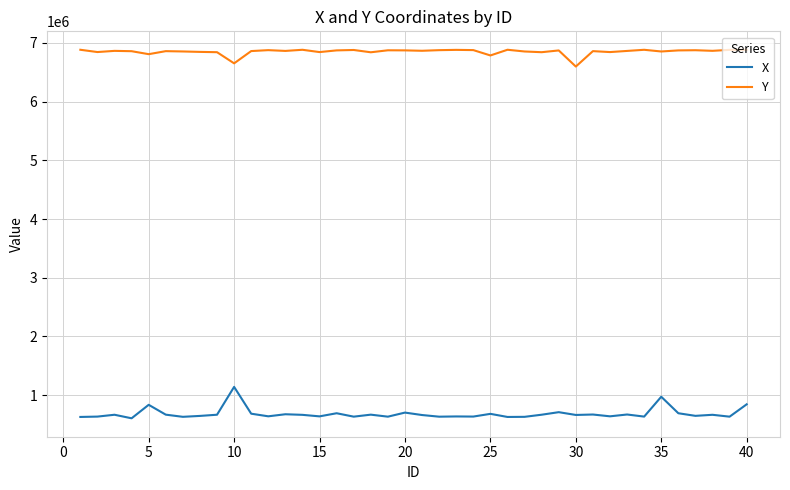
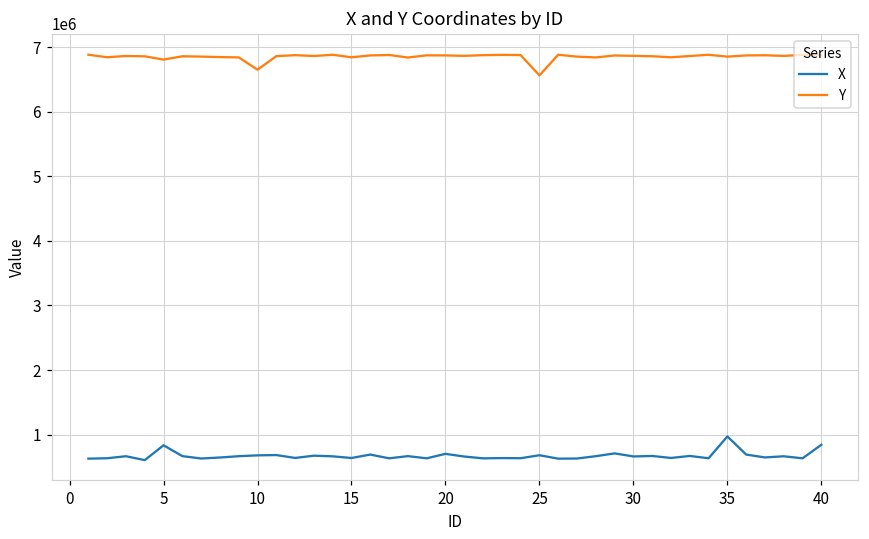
  {
    "X": {
      "5": 800000,
-     "10": 1100000,
+     "10": 700000,
      "15": 600000,
      "20": 700000,
      "25": 700000,
      "30": 700000,
      "35": 1000000,
      "40": 800000
    },
    "Y": {
      "5": 6800000,
      "10": 6700000,
      "15": 6800000,
      "20": 6900000,
-     "25": 6800000,
-     "30": 6600000,
+     "25": 6600000,
+     "30": 6900000,
      "35": 6900000
    }
  }
